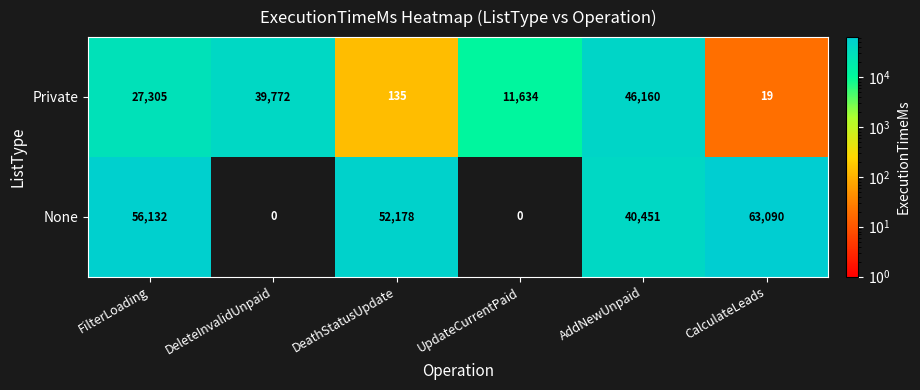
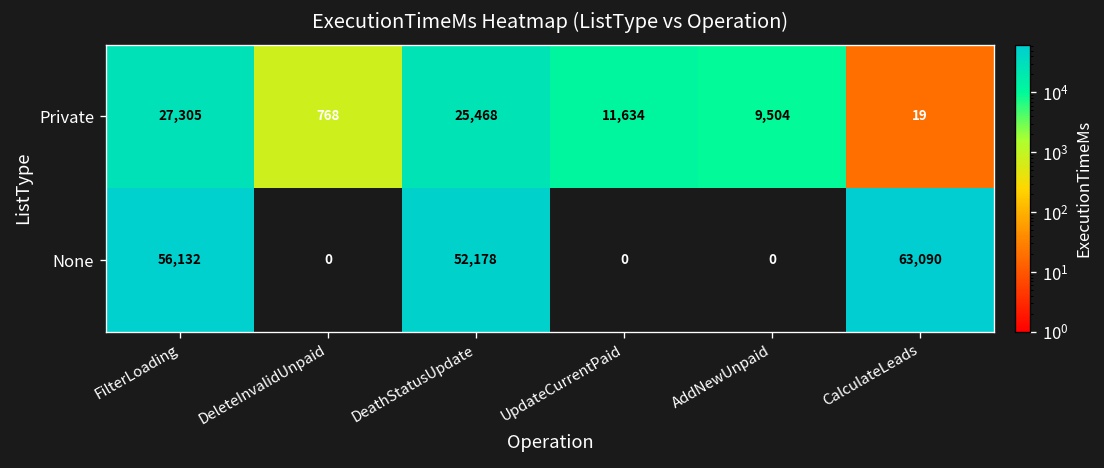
  {
    "Private": {
      "FilterLoading": "27,305",
-     "DeleteInvalidUnpaid": "39,772",
-     "DeathStatusUpdate": "135",
+     "DeleteInvalidUnpaid": "768",
+     "DeathStatusUpdate": "25,468",
      "UpdateCurrentPaid": "11,634",
-     "AddNewUnpaid": "46,160",
+     "AddNewUnpaid": "9,504",
      "CalculateLeads": "19"
    },
    "None": {
      "FilterLoading": "56,132",
      "DeleteInvalidUnpaid": "0",
      "DeathStatusUpdate": "52,178",
      "UpdateCurrentPaid": "0",
-     "AddNewUnpaid": "40,451",
+     "AddNewUnpaid": "0",
      "CalculateLeads": "63,090"
    }
  }
